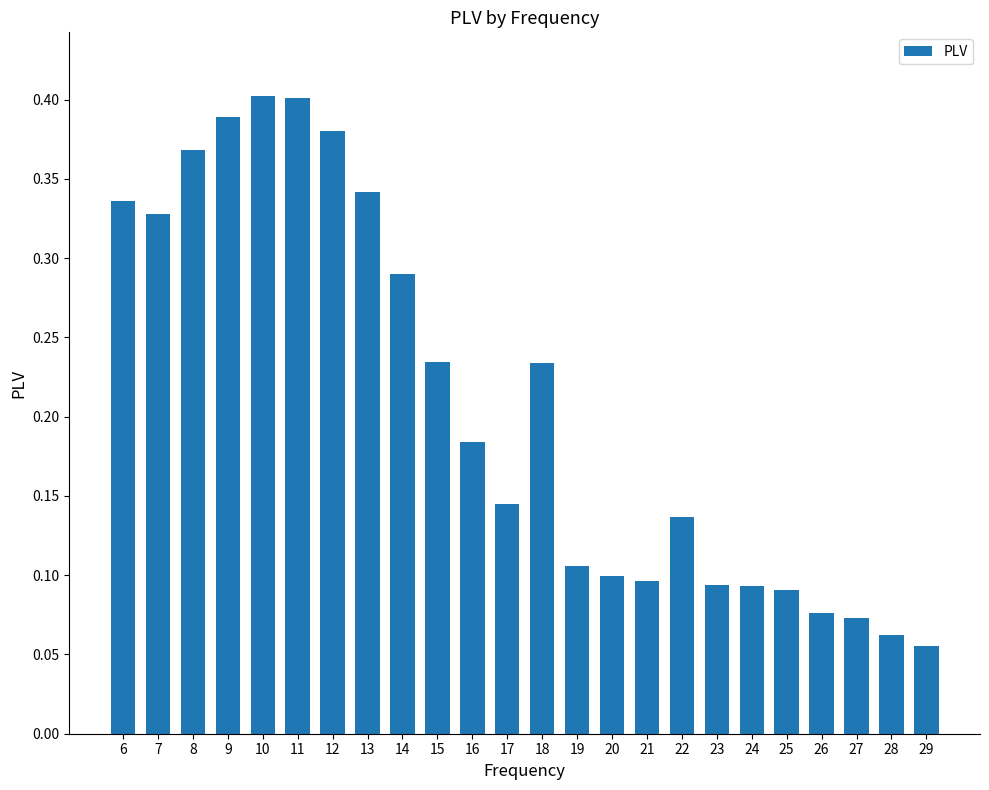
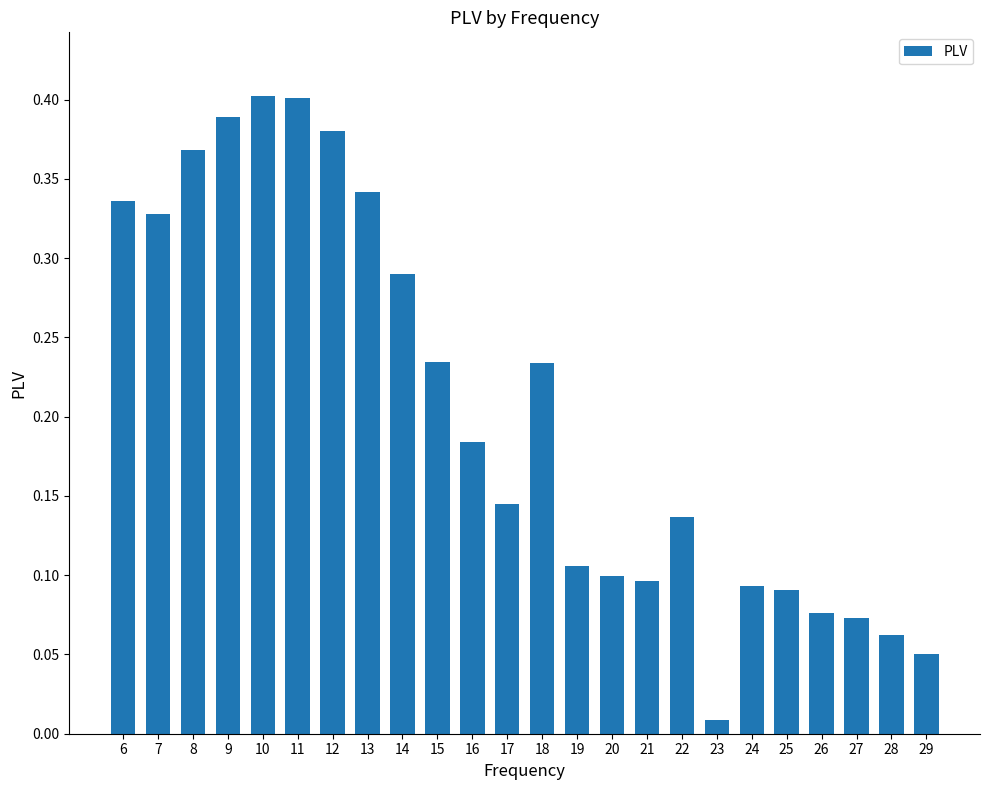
  {
    "6": 0.336,
    "7": 0.328,
    "8": 0.368,
    "9": 0.389,
    "10": 0.402,
    "11": 0.401,
    "12": 0.380,
    "13": 0.342,
    "14": 0.290,
    "15": 0.234,
    "16": 0.184,
    "17": 0.145,
    "18": 0.234,
    "19": 0.106,
    "20": 0.099,
    "21": 0.096,
    "22": 0.137,
-   "23": 0.094,
+   "23": 0.008,
    "24": 0.093,
    "25": 0.091,
    "26": 0.076,
    "27": 0.073,
    "28": 0.062,
-   "29": 0.055
+   "29": 0.050
  }
